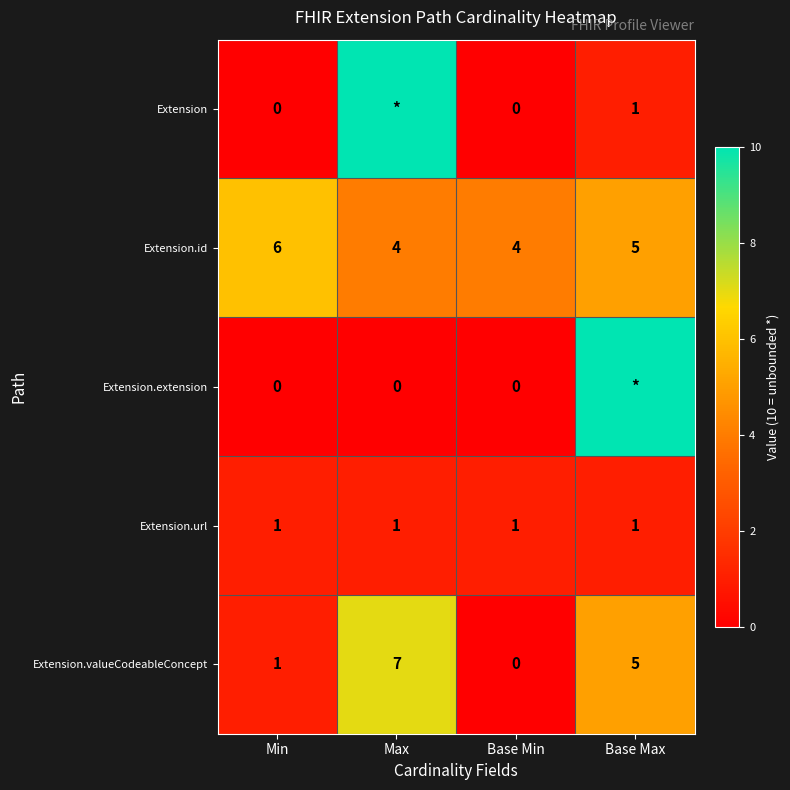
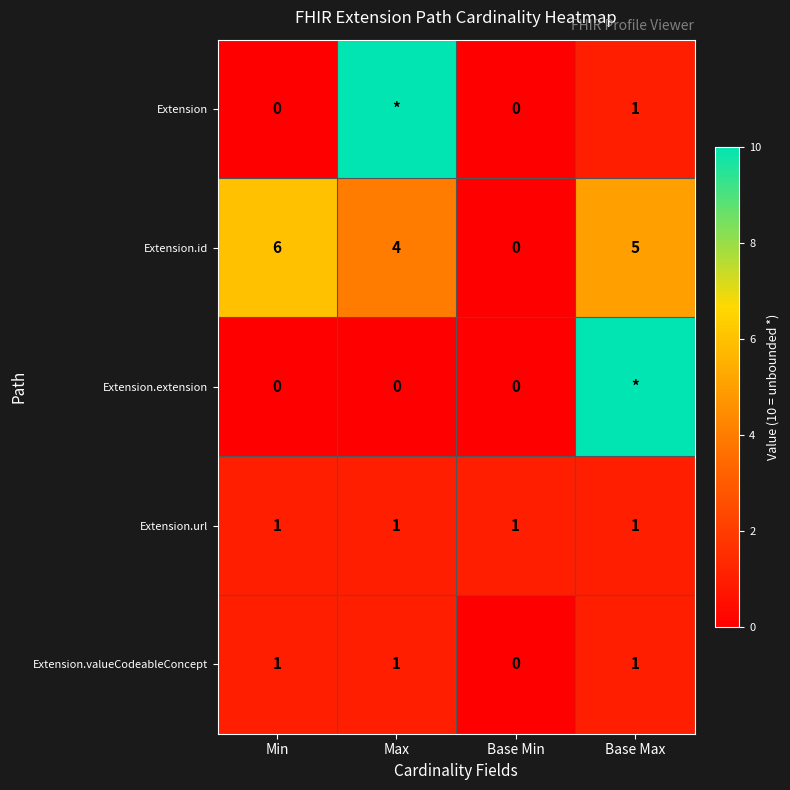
  {
    "Extension": {
      "Min": 0,
      "Base Min": 0,
      "Base Max": 1
    },
    "Extension.id": {
      "Min": 6,
      "Max": 4,
-     "Base Min": 4,
+     "Base Min": 0,
      "Base Max": 5
    },
    "Extension.extension": {
      "Min": 0,
      "Max": 0,
      "Base Min": 0
    },
    "Extension.url": {
      "Min": 1,
      "Max": 1,
      "Base Min": 1,
      "Base Max": 1
    },
    "Extension.valueCodeableConcept": {
      "Min": 1,
-     "Max": 7,
+     "Max": 1,
      "Base Min": 0,
-     "Base Max": 5
+     "Base Max": 1
    }
  }
